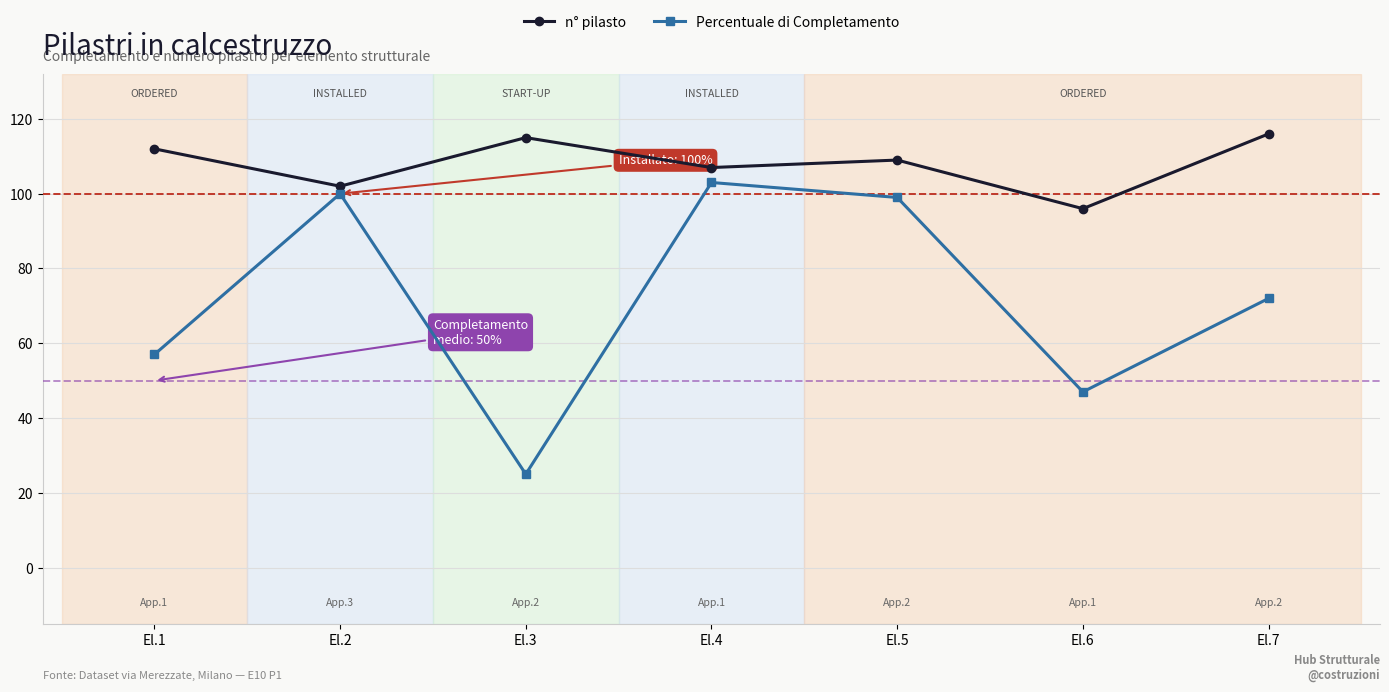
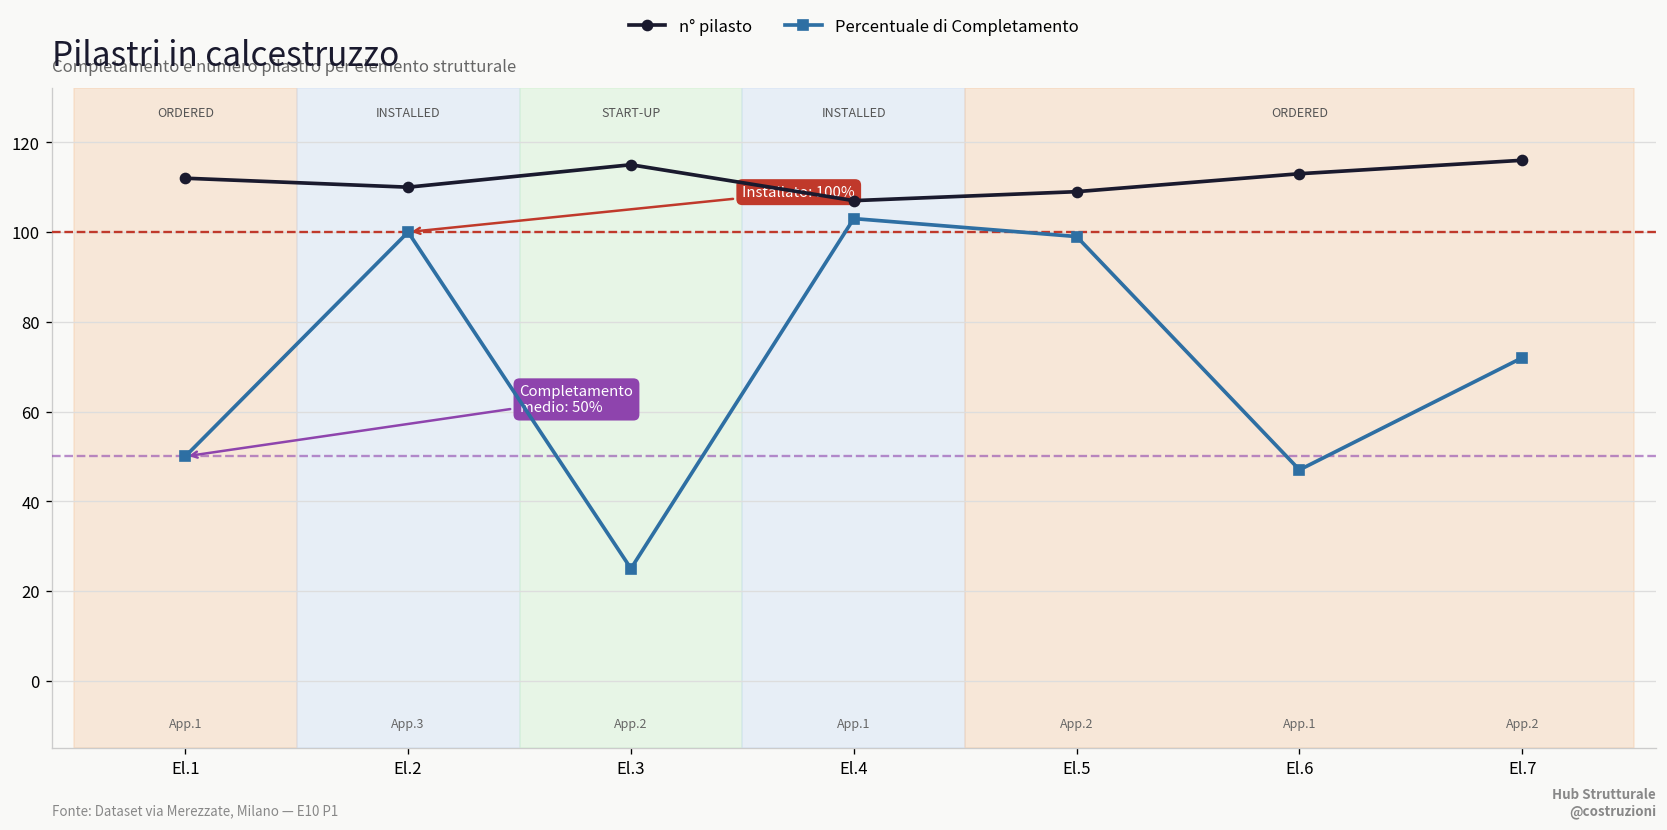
  {
    "n° pilasto": {
      "El.1": 112,
-     "El.2": 102,
+     "El.2": 110,
      "El.3": 115,
      "El.5": 109,
-     "El.6": 96,
+     "El.6": 113,
      "El.7": 116
    },
    "Percentuale di Completamento": {
-     "El.1": 57,
+     "El.1": 50,
      "El.2": 100,
      "El.3": 25,
      "El.4": 103,
      "El.5": 99,
      "El.6": 47,
      "El.7": 72
    }
  }
